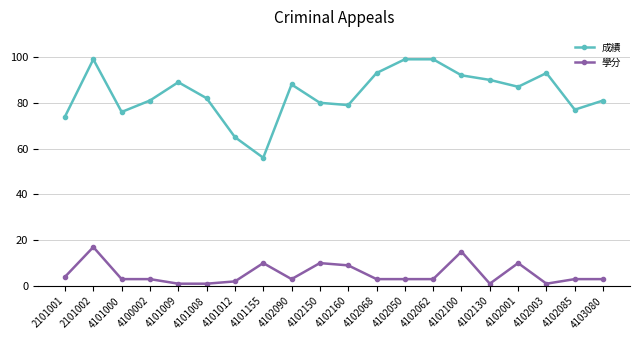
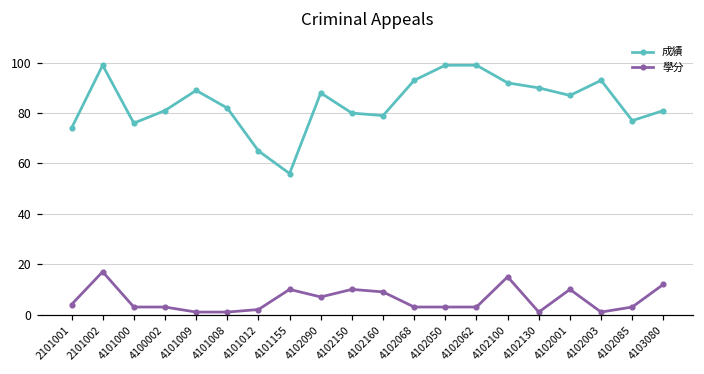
  {
    "成績": {
      "2101001": 74,
      "2101002": 99,
      "4101000": 76,
      "4100002": 81,
      "4101009": 89,
      "4101008": 82,
      "4101012": 65,
      "4101155": 56,
      "4102090": 88,
      "4102150": 80,
      "4102160": 79,
      "4102068": 93,
      "4102050": 99,
      "4102062": 99,
      "4102100": 92,
      "4102130": 90,
      "4102001": 87,
      "4102003": 93,
      "4102085": 77,
      "4103080": 81
    },
    "學分": {
      "2101001": 4,
      "2101002": 17,
      "4101000": 3,
      "4100002": 3,
      "4101009": 1,
      "4101008": 1,
      "4101012": 2,
      "4101155": 10,
-     "4102090": 3,
+     "4102090": 7,
      "4102150": 10,
      "4102160": 9,
      "4102068": 3,
      "4102050": 3,
      "4102062": 3,
      "4102100": 15,
      "4102130": 1,
      "4102001": 10,
      "4102003": 1,
      "4102085": 3,
-     "4103080": 3
+     "4103080": 12
    }
  }
